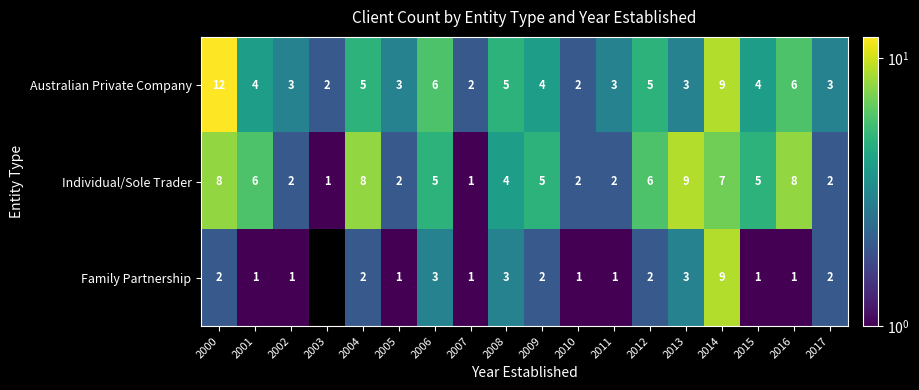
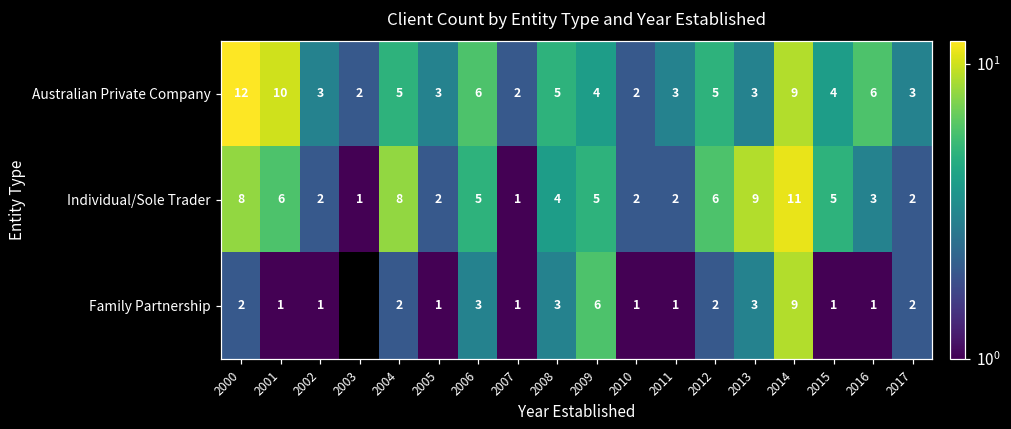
  {
    "Australian Private Company": {
      "2000": 12,
-     "2001": 4,
+     "2001": 10,
      "2002": 3,
      "2003": 2,
      "2004": 5,
      "2005": 3,
      "2006": 6,
      "2007": 2,
      "2008": 5,
      "2009": 4,
      "2010": 2,
      "2011": 3,
      "2012": 5,
      "2013": 3,
      "2014": 9,
      "2015": 4,
      "2016": 6,
      "2017": 3
    },
    "Individual/Sole Trader": {
      "2000": 8,
      "2001": 6,
      "2002": 2,
      "2003": 1,
      "2004": 8,
      "2005": 2,
      "2006": 5,
      "2007": 1,
      "2008": 4,
      "2009": 5,
      "2010": 2,
      "2011": 2,
      "2012": 6,
      "2013": 9,
-     "2014": 7,
+     "2014": 11,
      "2015": 5,
-     "2016": 8,
+     "2016": 3,
      "2017": 2
    },
    "Family Partnership": {
      "2000": 2,
      "2001": 1,
      "2002": 1,
      "2004": 2,
      "2005": 1,
      "2006": 3,
      "2007": 1,
      "2008": 3,
-     "2009": 2,
+     "2009": 6,
      "2010": 1,
      "2011": 1,
      "2012": 2,
      "2013": 3,
      "2014": 9,
      "2015": 1,
      "2016": 1,
      "2017": 2
    }
  }
